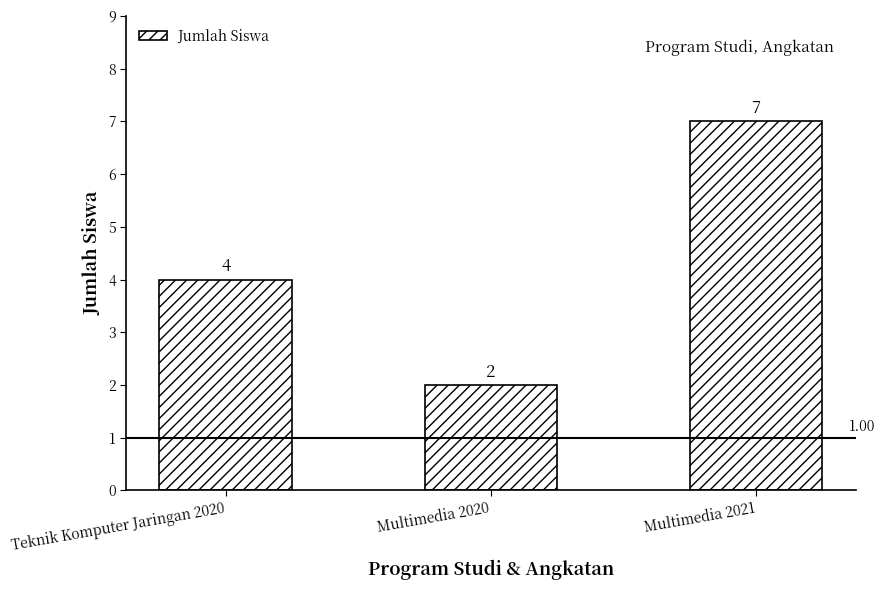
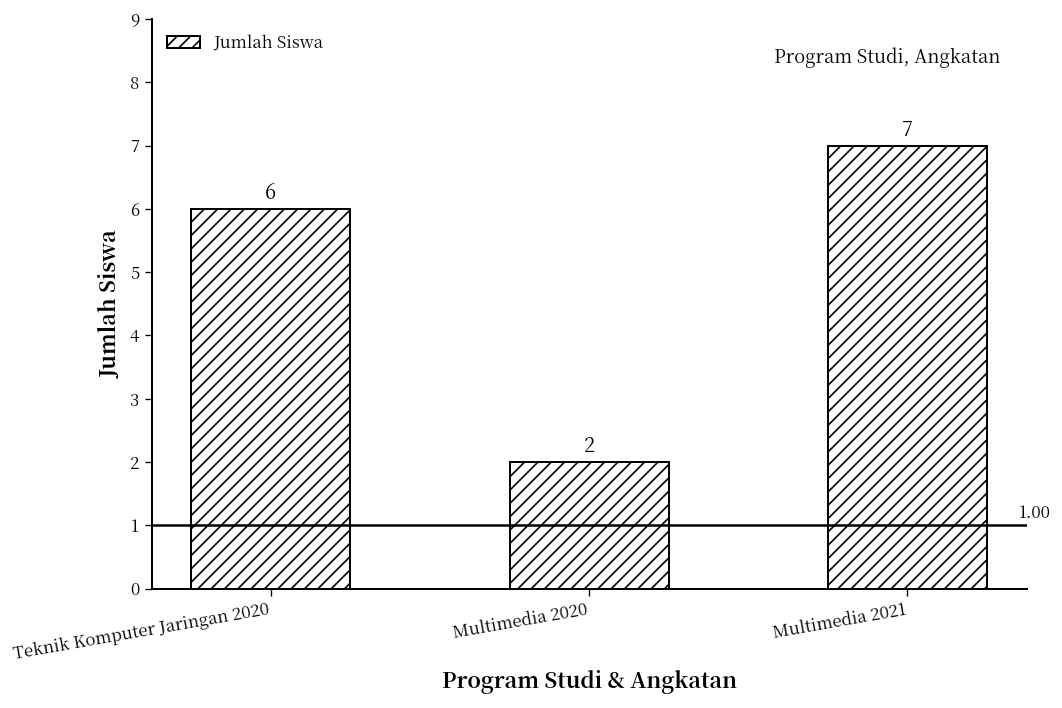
  {
-   "Teknik Komputer Jaringan 2020": 4,
+   "Teknik Komputer Jaringan 2020": 6,
    "Multimedia 2020": 2,
    "Multimedia 2021": 7
  }
